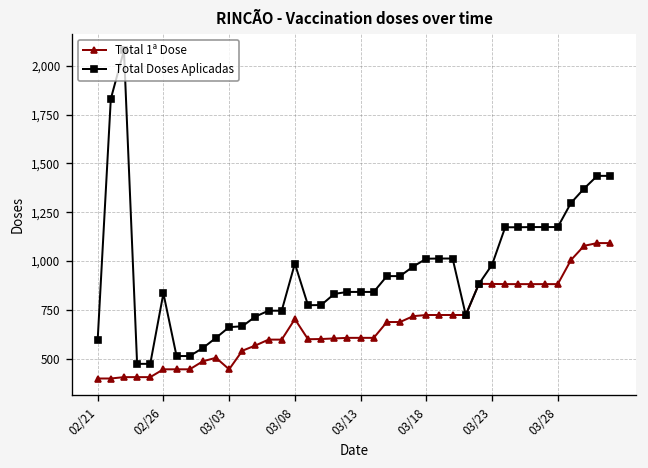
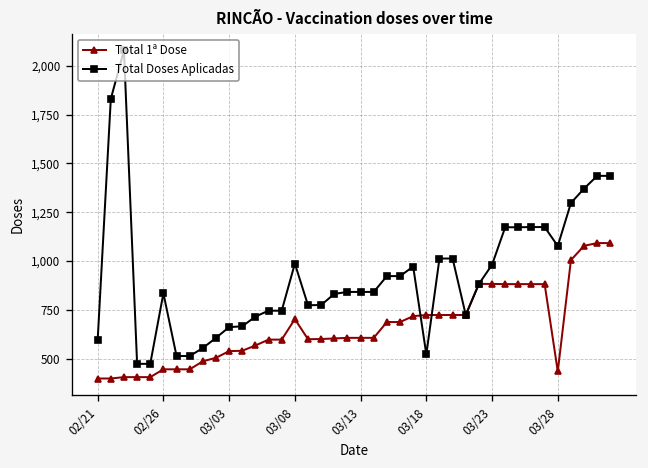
  {
    "Total 1ª Dose": {
      "02/21": "400",
      "02/26": "450",
-     "03/03": "450",
+     "03/03": "540",
      "03/08": "700",
      "03/13": "610",
      "03/18": "720",
      "03/23": "880",
-     "03/28": "880"
+     "03/28": "440"
    },
    "Total Doses Aplicadas": {
      "02/21": "600",
      "02/26": "840",
      "03/03": "660",
      "03/08": "990",
      "03/13": "840",
-     "03/18": "1,010",
+     "03/18": "520",
      "03/23": "980",
-     "03/28": "1,170"
+     "03/28": "1,080"
    }
  }
